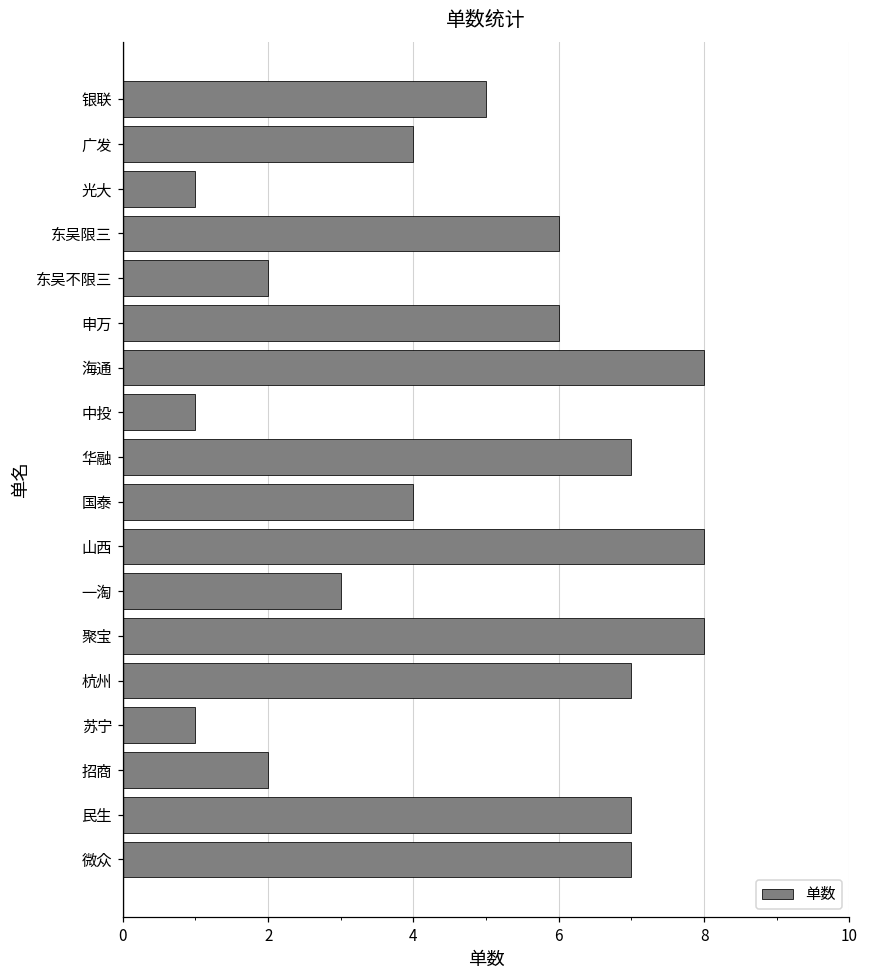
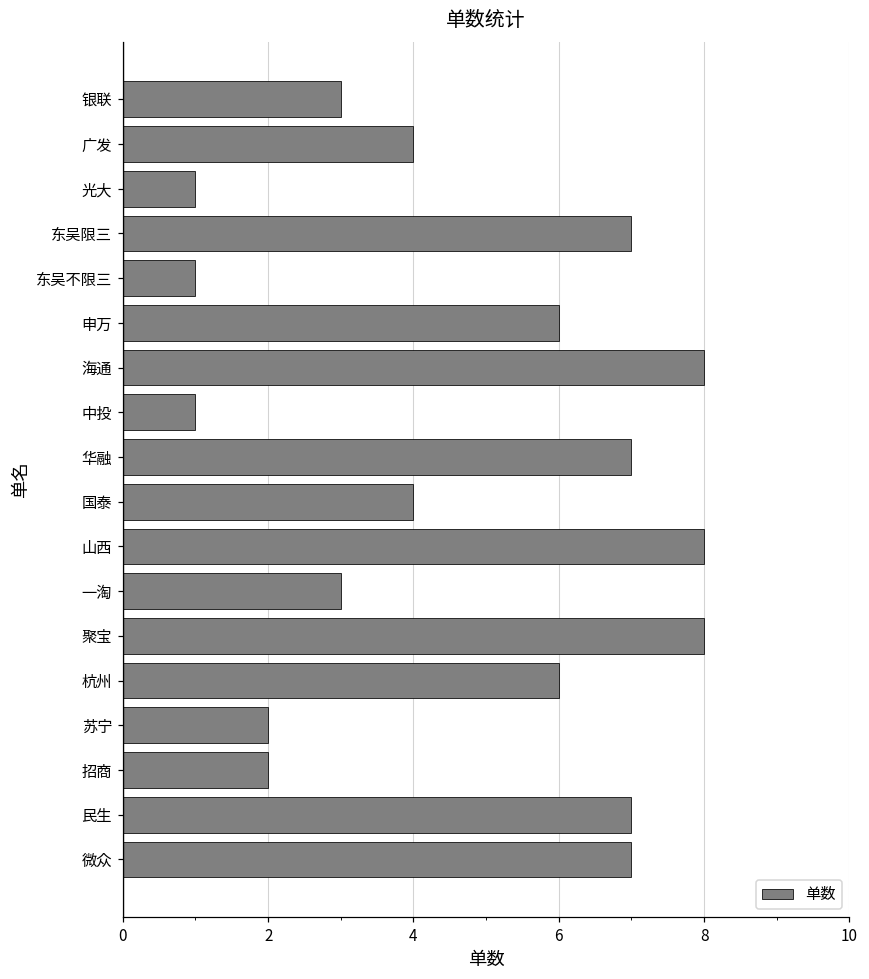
  {
-   "银联": 5,
+   "银联": 3,
    "广发": 4,
    "光大": 1,
-   "东吴限三": 6,
-   "东吴不限三": 2,
+   "东吴限三": 7,
+   "东吴不限三": 1,
    "申万": 6,
    "海通": 8,
    "中投": 1,
    "华融": 7,
    "国泰": 4,
    "山西": 8,
    "一淘": 3,
    "聚宝": 8,
-   "杭州": 7,
-   "苏宁": 1,
+   "杭州": 6,
+   "苏宁": 2,
    "招商": 2,
    "民生": 7,
    "微众": 7
  }
